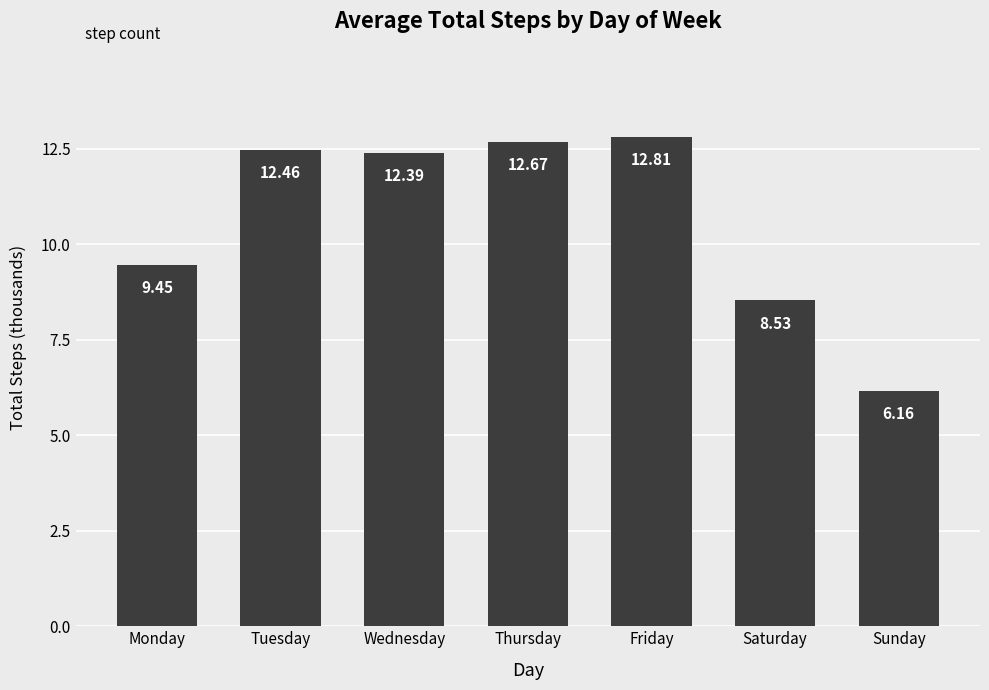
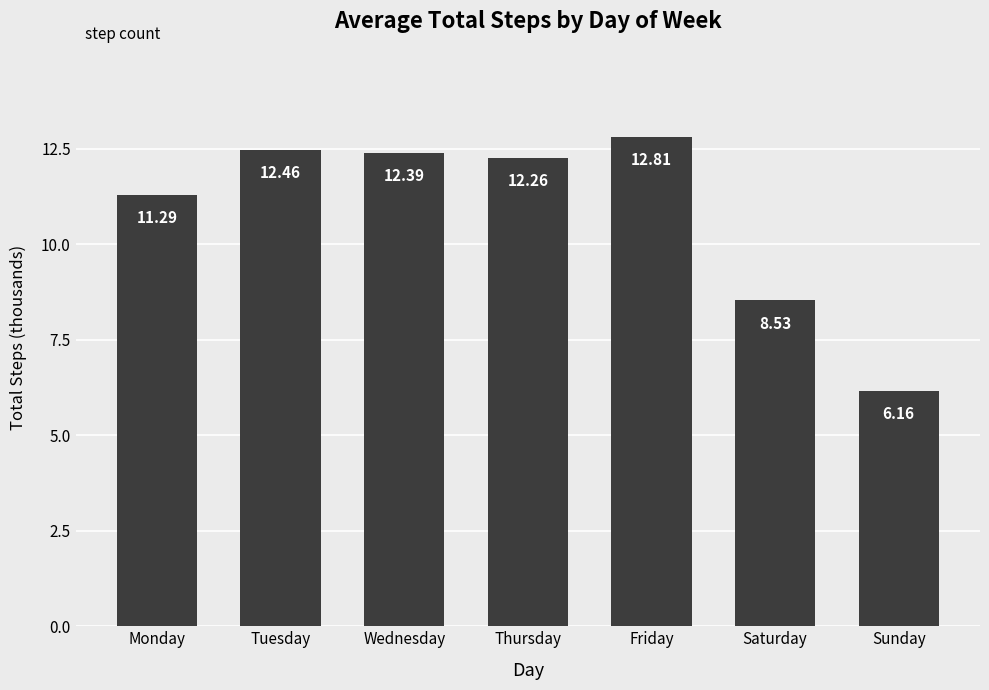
  {
-   "Monday": 9.45,
+   "Monday": 11.29,
    "Tuesday": 12.46,
    "Wednesday": 12.39,
-   "Thursday": 12.67,
+   "Thursday": 12.26,
    "Friday": 12.81,
    "Saturday": 8.53,
    "Sunday": 6.16
  }
